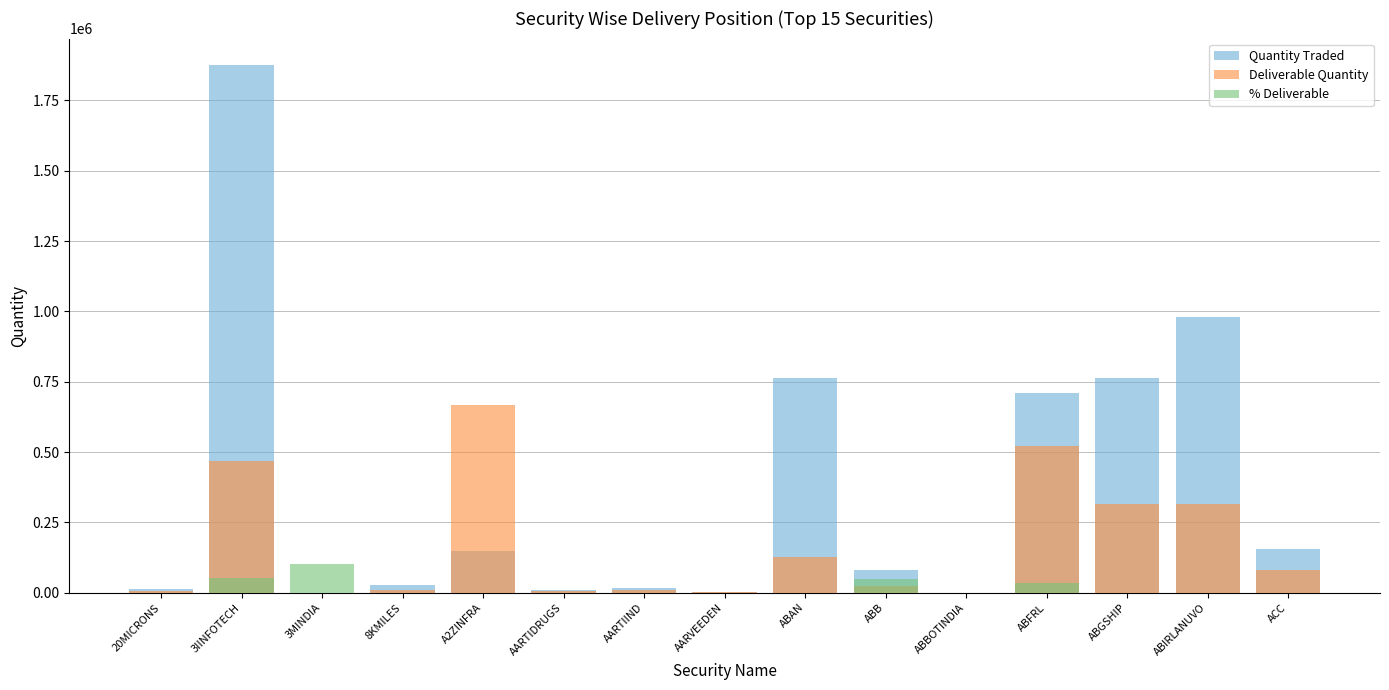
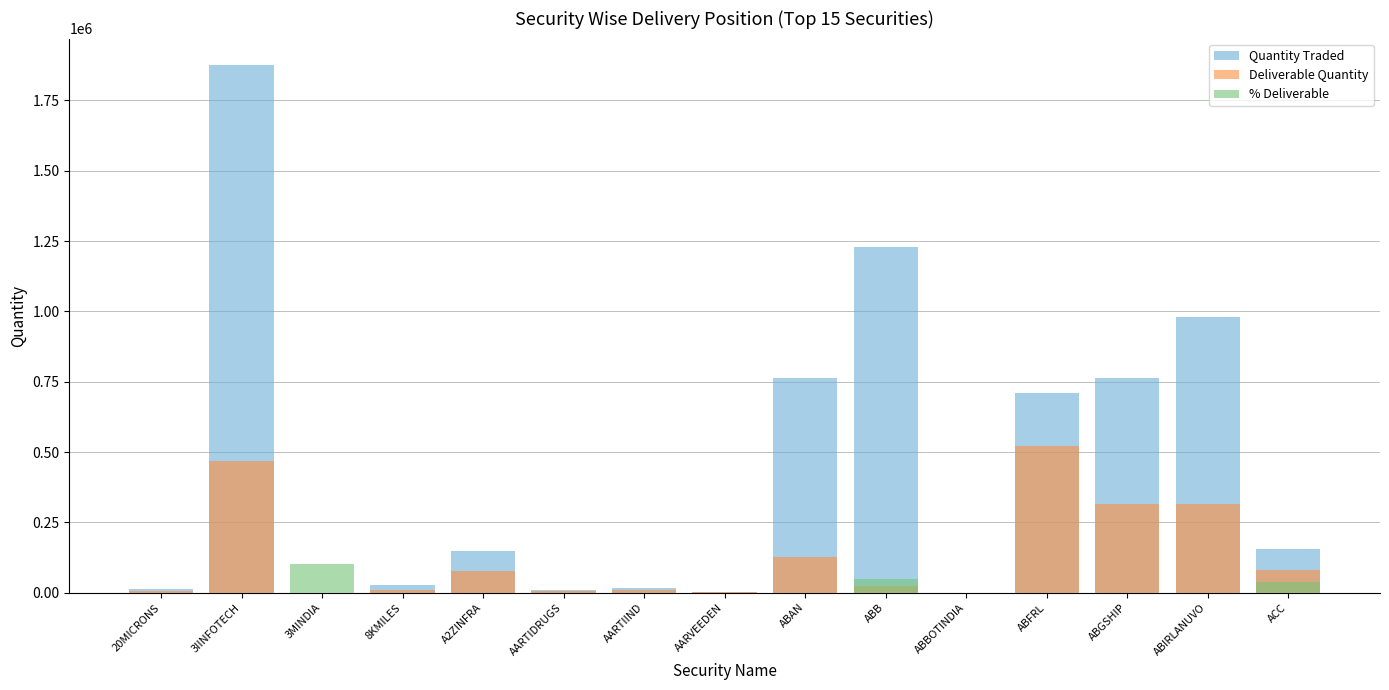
  {
    "Quantity Traded": {
      "20MICRONS": 10000,
      "3IINFOTECH": 1880000,
      "8KMILES": 30000,
      "AARTIIND": 20000,
      "ABAN": 760000,
-     "ABB": 80000,
+     "ABB": 1230000,
      "ABFRL": 710000,
      "ABGSHIP": 760000,
      "ABIRLANUVO": 980000,
      "ACC": 160000
    },
    "Deliverable Quantity": {
-     "A2ZINFRA": 670000
+     "A2ZINFRA": 80000
    },
    "% Deliverable": {
-     "3IINFOTECH": 50000,
+     "3IINFOTECH": 0,
      "3MINDIA": 100000,
-     "ABFRL": 30000,
-     "ACC": 0
+     "ABFRL": 0,
+     "ACC": 40000
    }
  }
